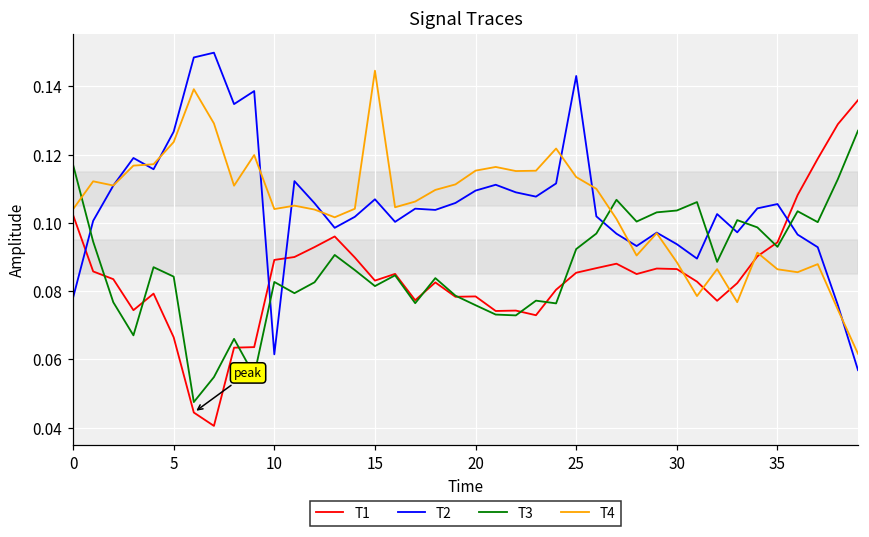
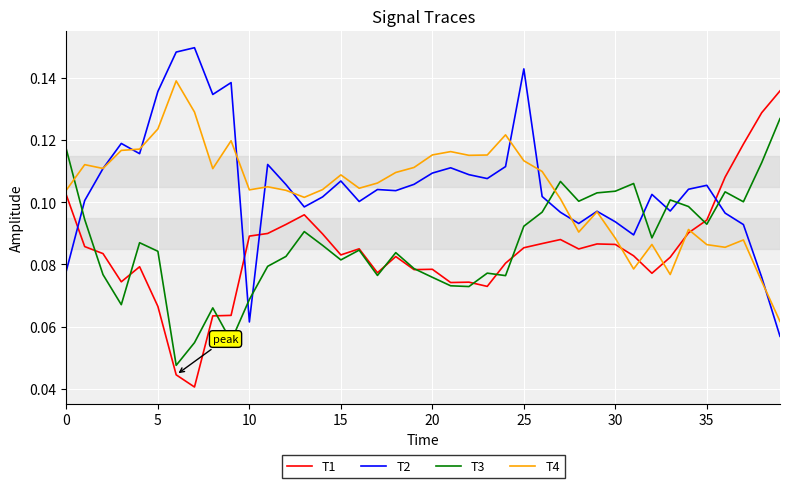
  {
    "T1": {
      "0": 0.102,
      "5": 0.066,
      "10": 0.089,
      "15": 0.083,
      "20": 0.078,
      "25": 0.085,
      "30": 0.086,
      "35": 0.094
    },
    "T2": {
      "0": 0.078,
-     "5": 0.127,
+     "5": 0.136,
      "10": 0.061,
      "15": 0.107,
      "20": 0.109,
      "25": 0.143,
      "30": 0.094,
      "35": 0.106
    },
    "T3": {
      "0": 0.117,
      "5": 0.084,
-     "10": 0.083,
+     "10": 0.069,
      "15": 0.081,
      "20": 0.076,
      "25": 0.092,
      "30": 0.104,
      "35": 0.093
    },
    "T4": {
      "0": 0.104,
      "5": 0.124,
      "10": 0.104,
-     "15": 0.145,
+     "15": 0.109,
      "20": 0.115,
      "25": 0.113,
      "30": 0.088,
      "35": 0.086
    }
  }
